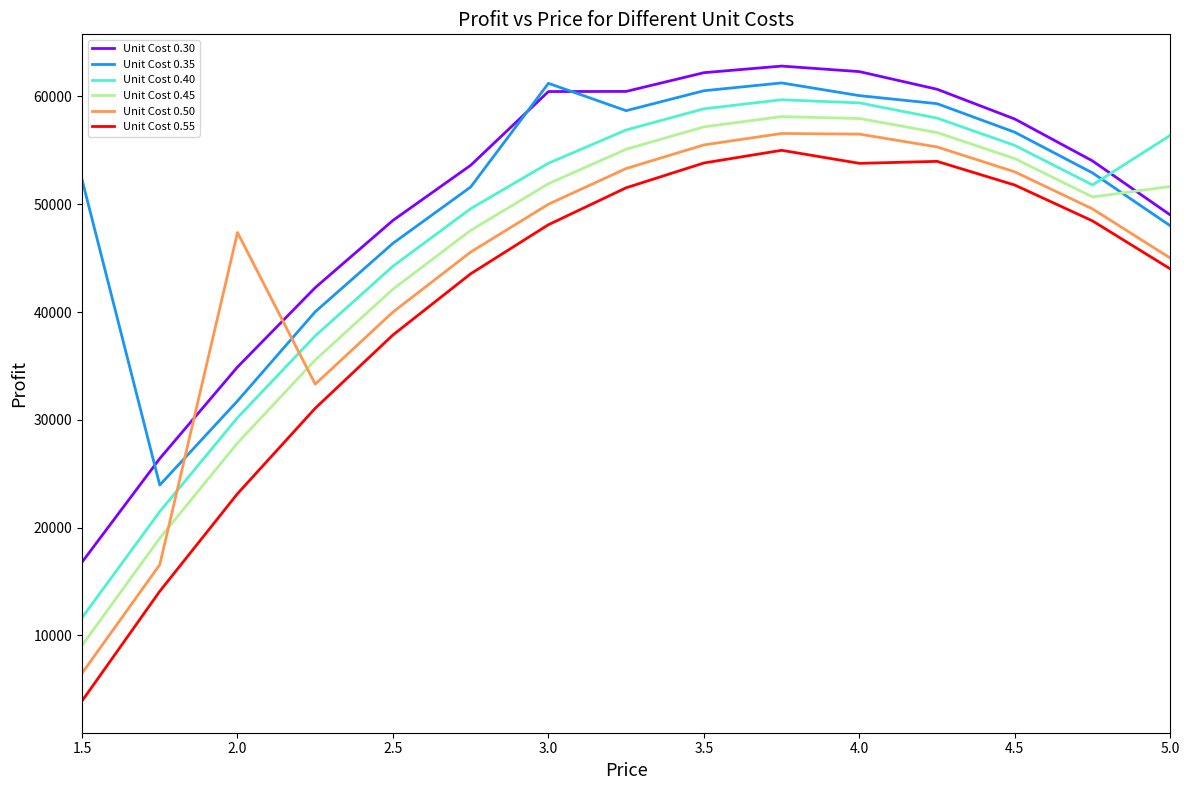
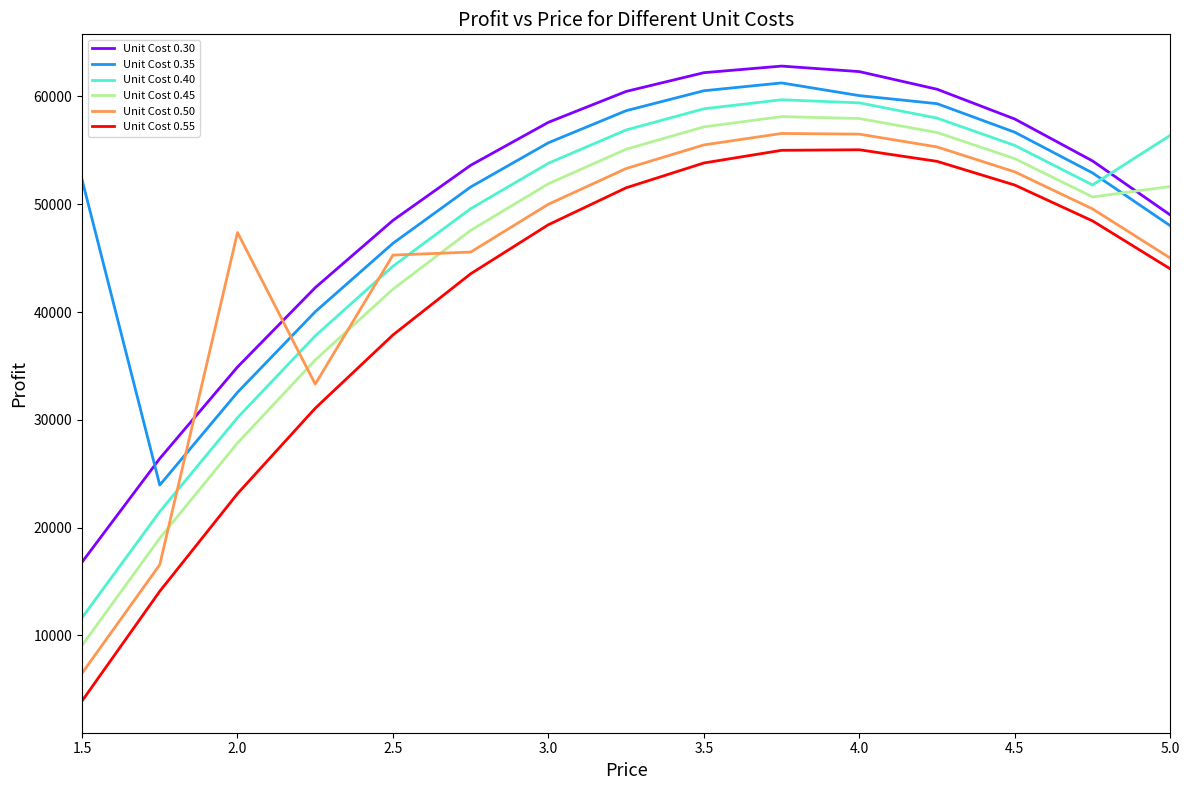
  {
    "Unit Cost 0.30": {
      "1.5": 16800,
      "2.0": 34900,
      "2.5": 48500,
-     "3.0": 60500,
+     "3.0": 57600,
      "3.5": 62200,
      "4.0": 62300,
      "4.5": 57900,
      "5.0": 49000
    },
    "Unit Cost 0.35": {
      "1.5": 52300,
-     "2.0": 31800,
+     "2.0": 32600,
      "2.5": 46400,
-     "3.0": 61200,
+     "3.0": 55700,
      "3.5": 60500,
      "4.0": 60100,
      "4.5": 56700,
      "5.0": 48000
    },
    "Unit Cost 0.40": {
      "1.5": 11700,
      "2.0": 30200,
      "2.5": 44300,
      "3.0": 53800,
      "3.5": 58900,
      "4.0": 59400,
      "4.5": 55500,
      "5.0": 56400
    },
    "Unit Cost 0.45": {
      "1.5": 9100,
      "2.0": 27900,
      "2.5": 42100,
      "3.0": 51900,
      "3.5": 57200,
      "4.0": 58000,
      "4.5": 54200,
      "5.0": 51600
    },
    "Unit Cost 0.50": {
      "1.5": 6500,
      "2.0": 47400,
-     "2.5": 40000,
+     "2.5": 45300,
      "3.0": 50000,
      "3.5": 55500,
      "4.0": 56500,
      "4.5": 53000,
      "5.0": 45000
    },
    "Unit Cost 0.55": {
      "1.5": 3900,
      "2.0": 23200,
      "2.5": 37900,
      "3.0": 48100,
      "3.5": 53800,
-     "4.0": 53800,
+     "4.0": 55100,
      "4.5": 51800,
      "5.0": 44000
    }
  }
